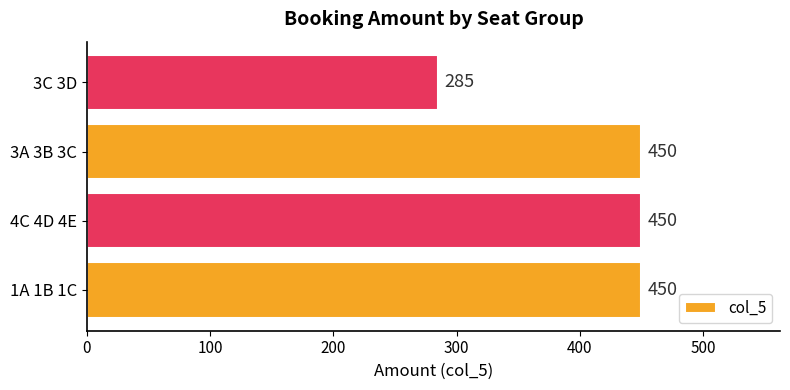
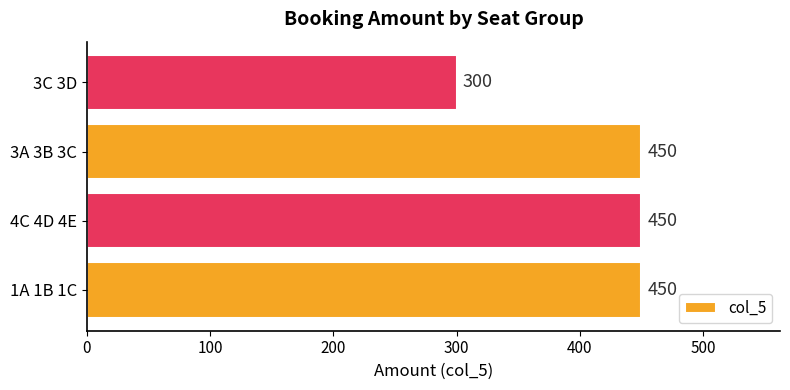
  {
-   "3C 3D": 285,
+   "3C 3D": 300,
    "3A 3B 3C": 450,
    "4C 4D 4E": 450,
    "1A 1B 1C": 450
  }
